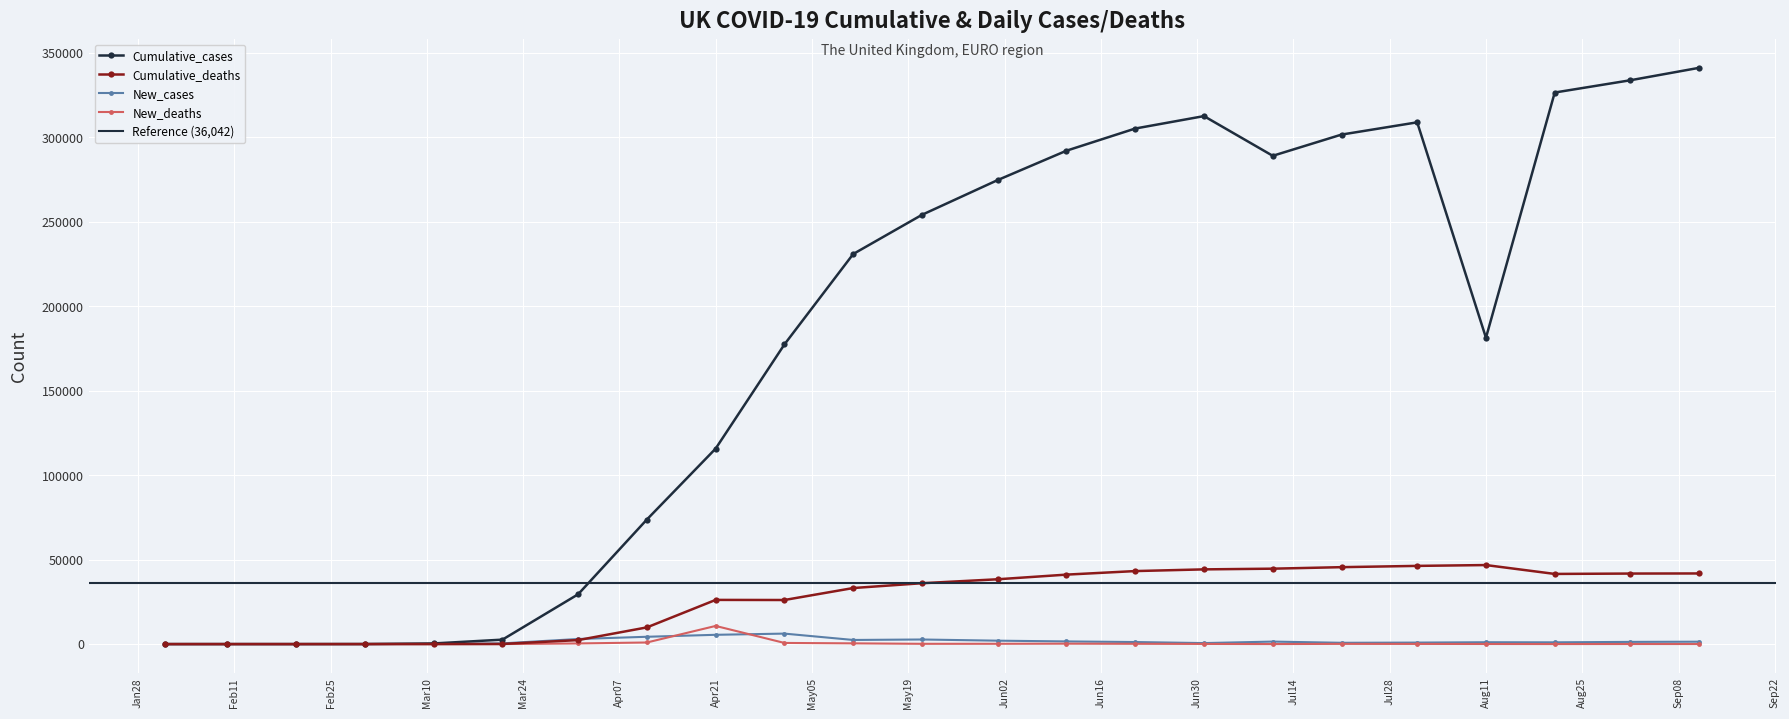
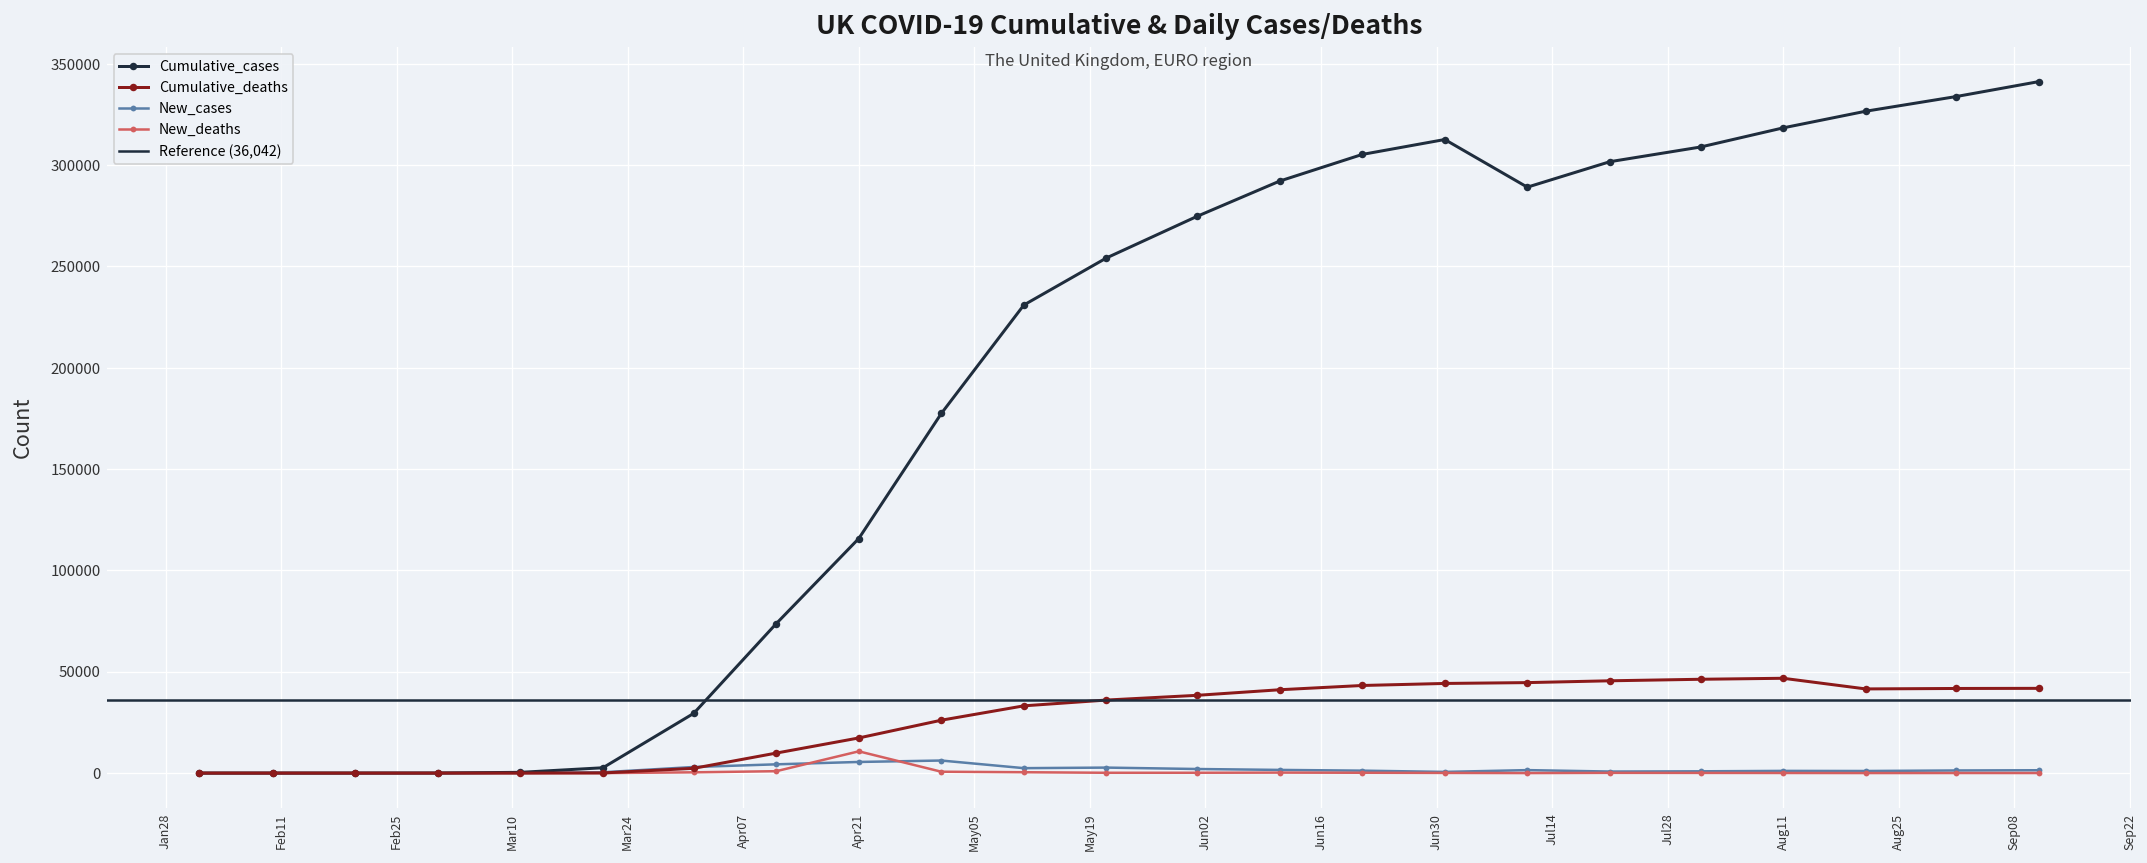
  {
    "Cumulative_cases": {
      "Apr21": 116000,
-     "Aug11": 181000
+     "Aug11": 318000
    },
    "Cumulative_deaths": {
-     "Apr21": 26000,
+     "Apr21": 17000,
      "Aug11": 47000
    },
    "New_cases": {
      "Apr21": 5000
    },
    "New_deaths": {
      "Apr21": 11000
    }
  }
